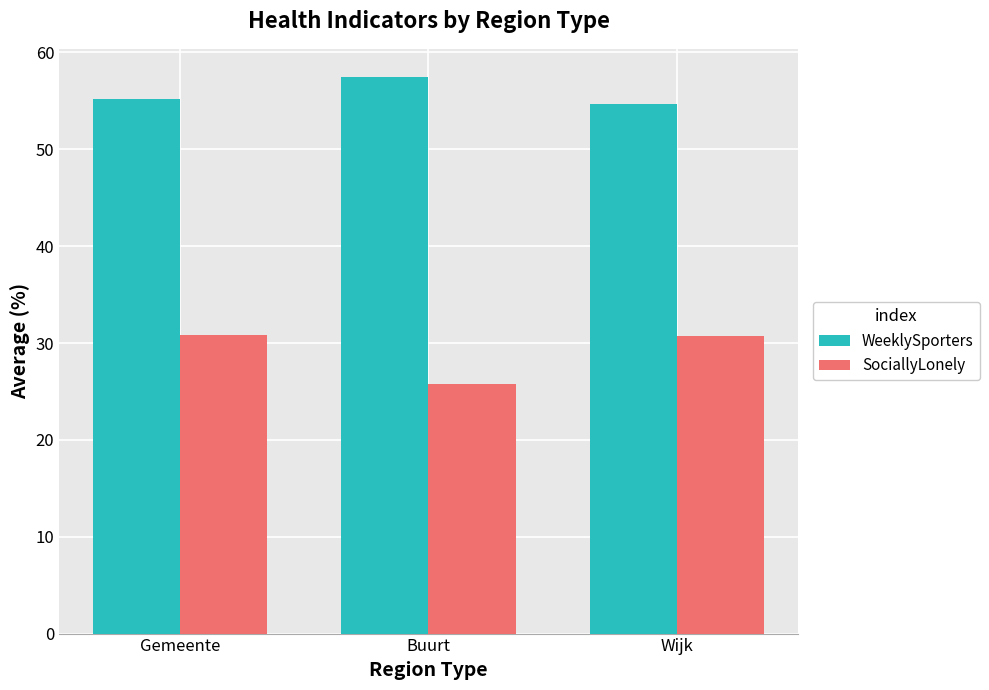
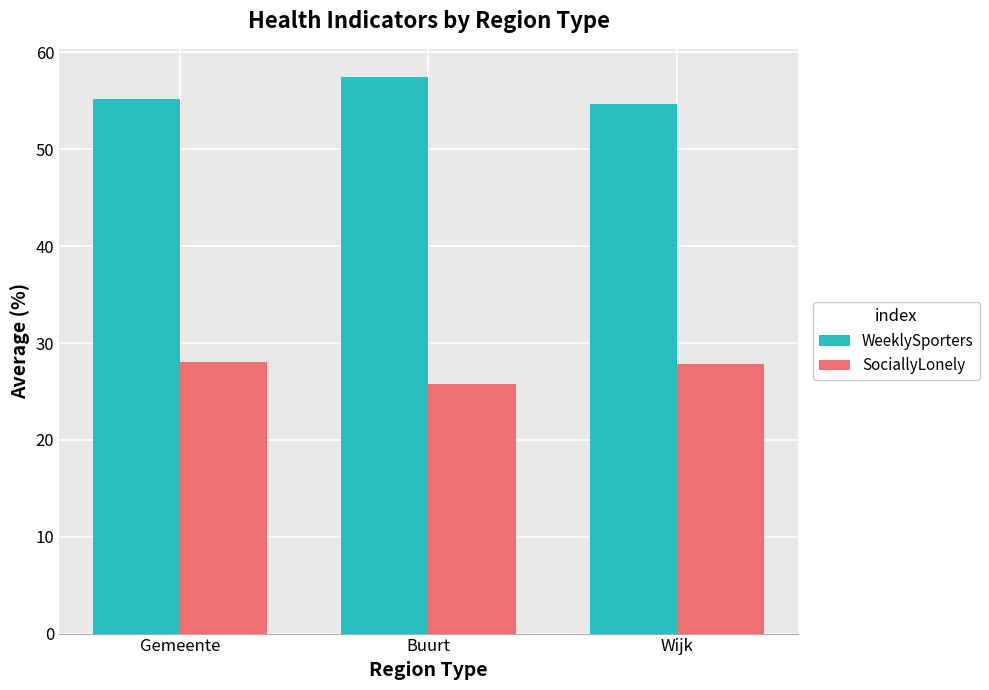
  {
    "WeeklySporters": {
      "Gemeente": 55,
      "Buurt": 58,
      "Wijk": 55
    },
    "SociallyLonely": {
-     "Gemeente": 31,
+     "Gemeente": 28,
      "Buurt": 26,
-     "Wijk": 31
+     "Wijk": 28
    }
  }
